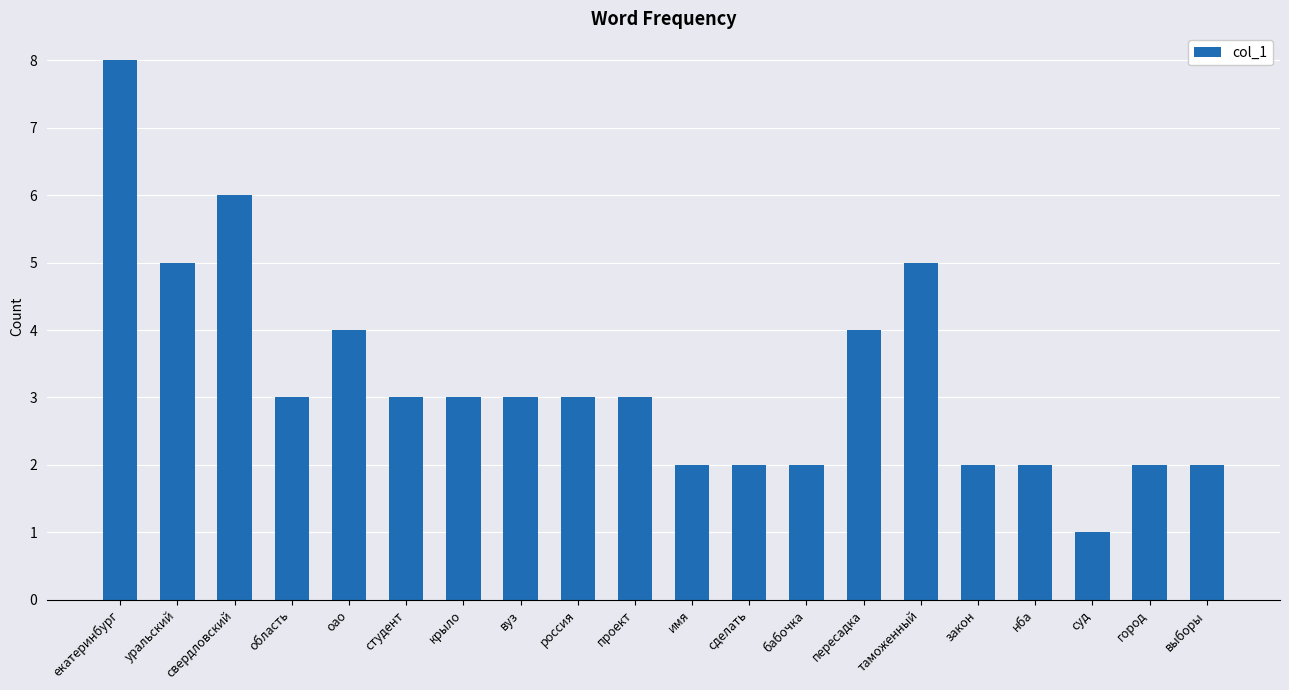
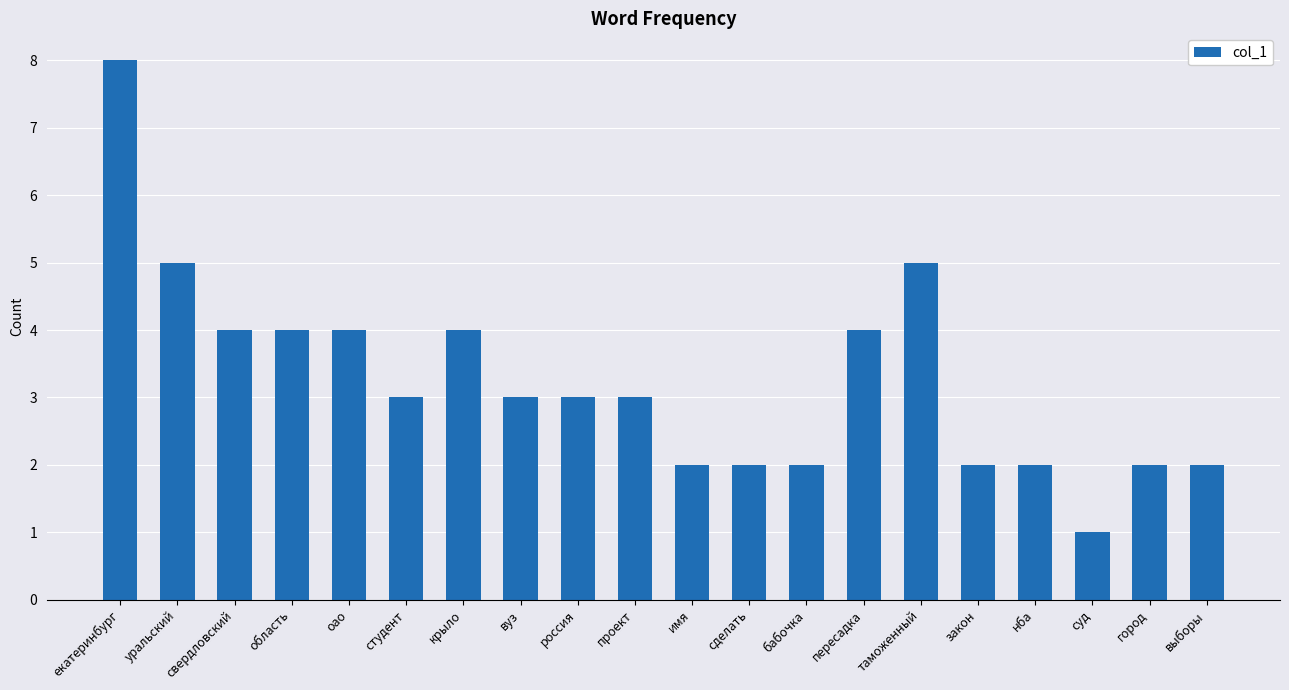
  {
    "екатеринбург": 8,
    "уральский": 5,
-   "свердловский": 6,
-   "область": 3,
+   "свердловский": 4,
+   "область": 4,
    "оао": 4,
    "студент": 3,
-   "крыло": 3,
+   "крыло": 4,
    "вуз": 3,
    "россия": 3,
    "проект": 3,
    "имя": 2,
    "сделать": 2,
    "бабочка": 2,
    "пересадка": 4,
    "таможенный": 5,
    "закон": 2,
    "нба": 2,
    "суд": 1,
    "город": 2,
    "выборы": 2
  }
